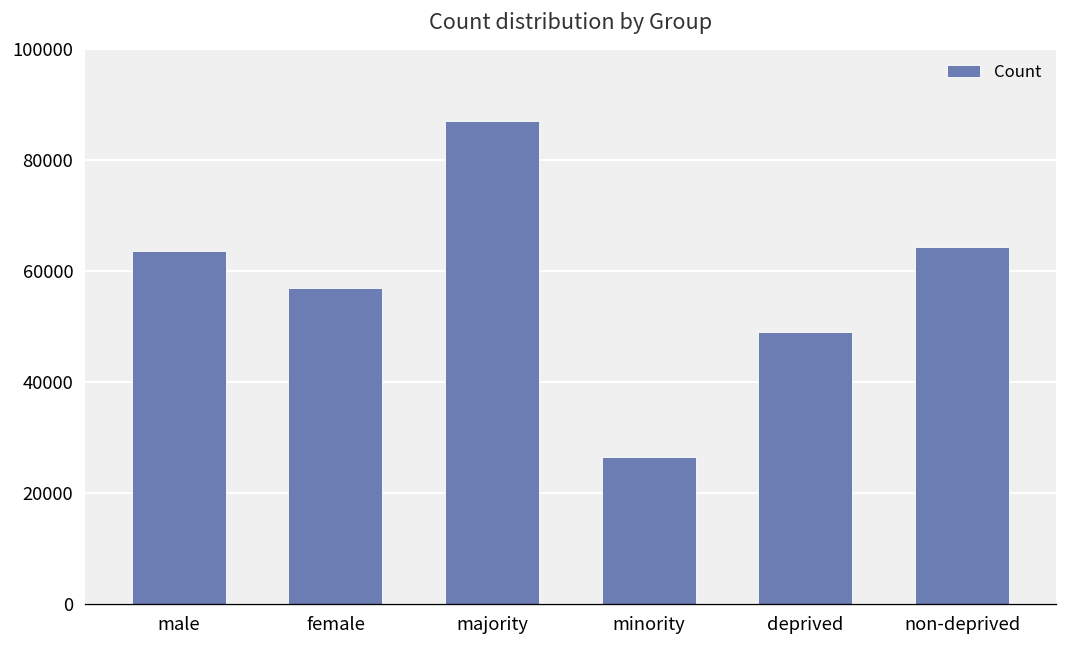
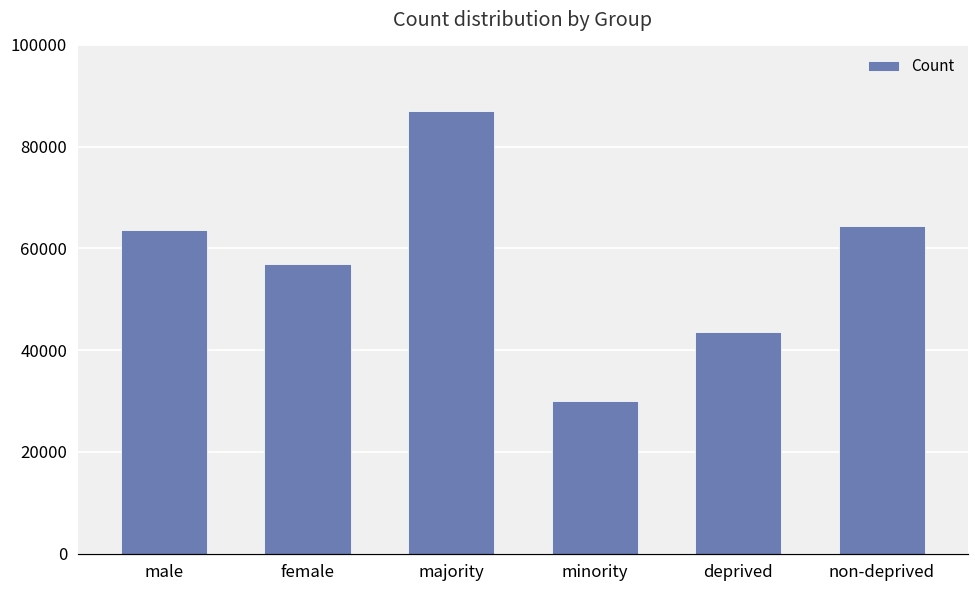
  {
    "male": 64000,
    "female": 57000,
    "majority": 87000,
-   "minority": 26000,
-   "deprived": 49000,
+   "minority": 30000,
+   "deprived": 43000,
    "non-deprived": 64000
  }
